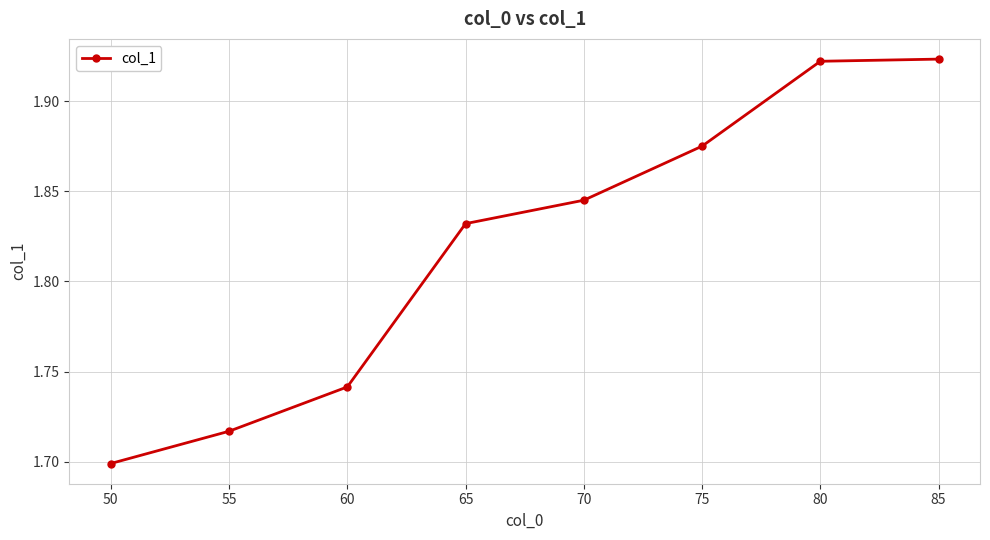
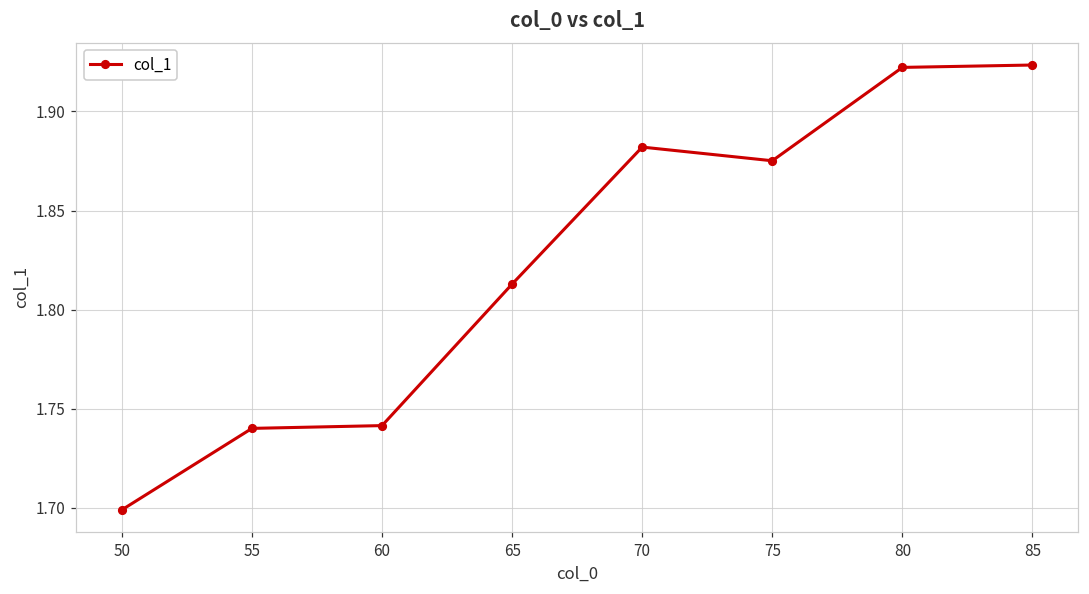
  {
    "50": 1.699,
-   "55": 1.717,
+   "55": 1.740,
    "60": 1.742,
-   "65": 1.832,
-   "70": 1.845,
+   "65": 1.813,
+   "70": 1.882,
    "75": 1.875,
    "80": 1.922,
    "85": 1.923
  }
